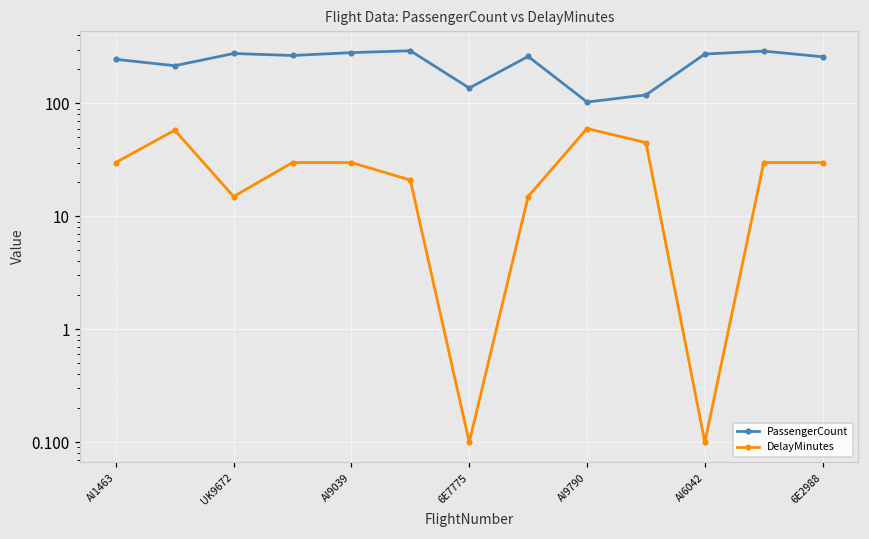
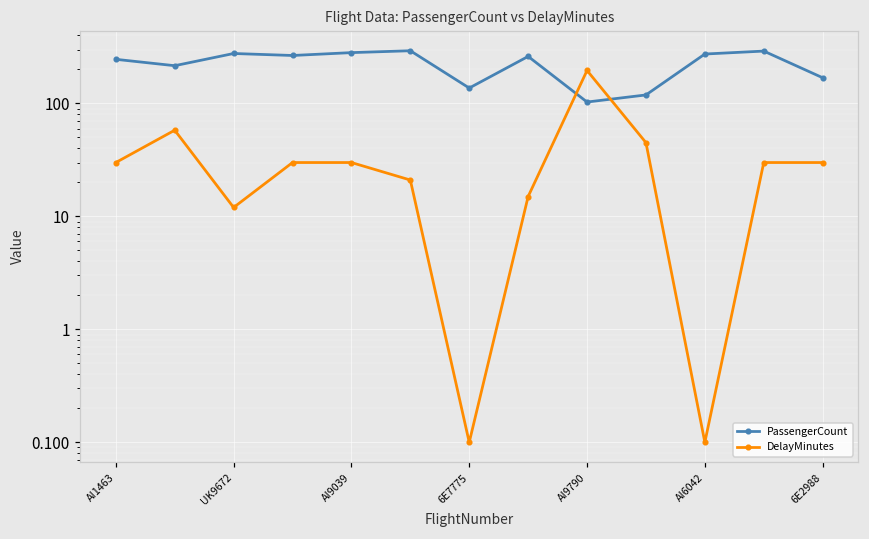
  {
    "PassengerCount": {
      "AI1463": 250,
      "UK9672": 280,
      "AI9039": 280,
      "6E7775": 140,
      "AI9790": 100,
      "AI6042": 270,
-     "6E2988": 260
+     "6E2988": 170
    },
    "DelayMinutes": {
      "AI1463": 30,
-     "UK9672": 15,
+     "UK9672": 12,
      "AI9039": 30,
      "6E7775": 0.10,
-     "AI9790": 60,
+     "AI9790": 200,
      "AI6042": 0.10,
      "6E2988": 30
    }
  }
